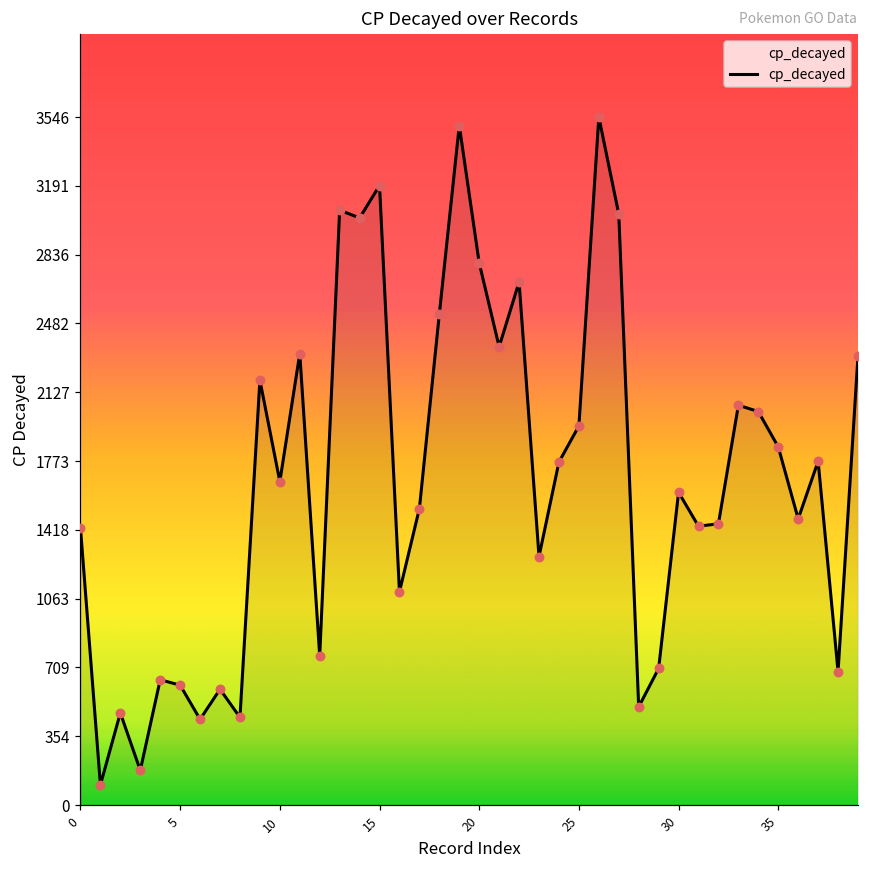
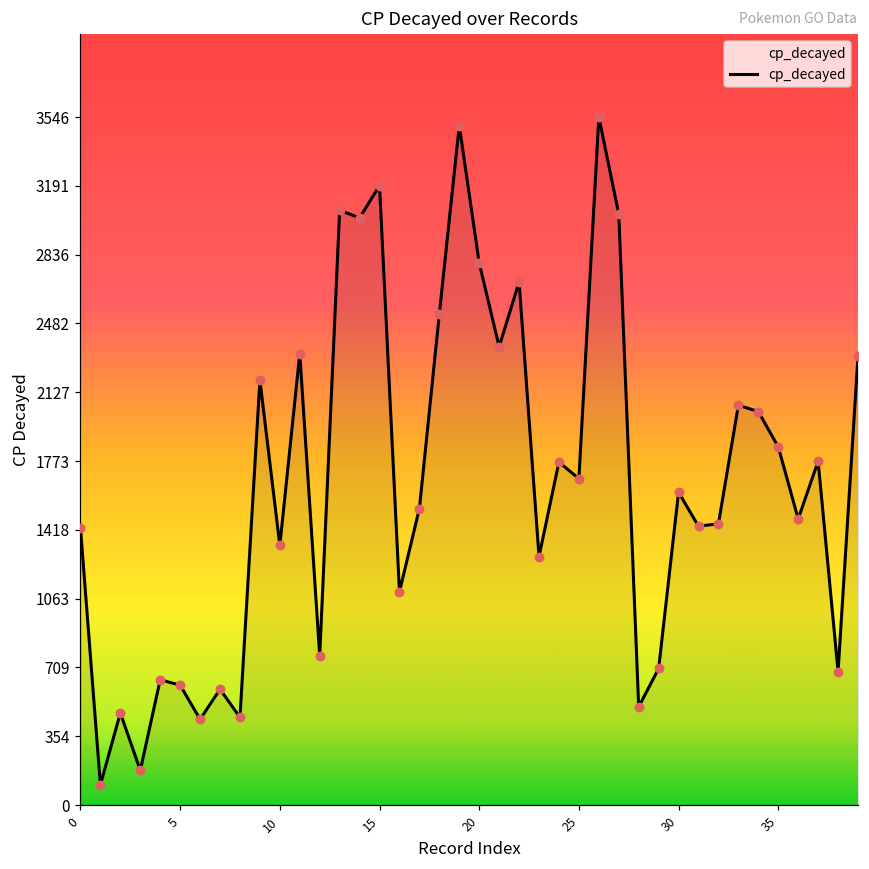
  {
    "0": 1430,
    "5": 620,
-   "10": 1670,
+   "10": 1340,
    "15": 3190,
    "20": 2790,
-   "25": 1950,
+   "25": 1680,
    "30": 1610,
    "35": 1850
  }
